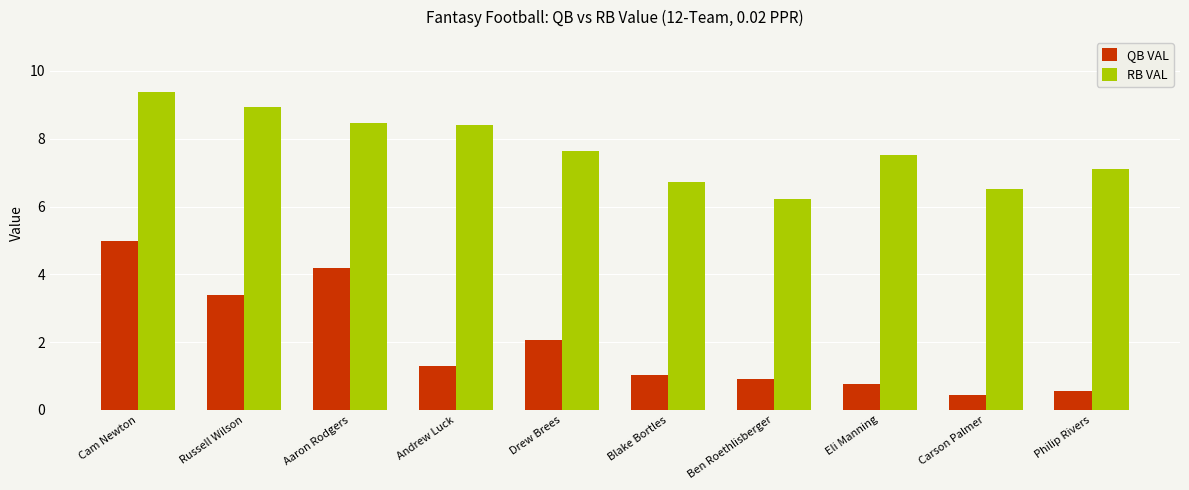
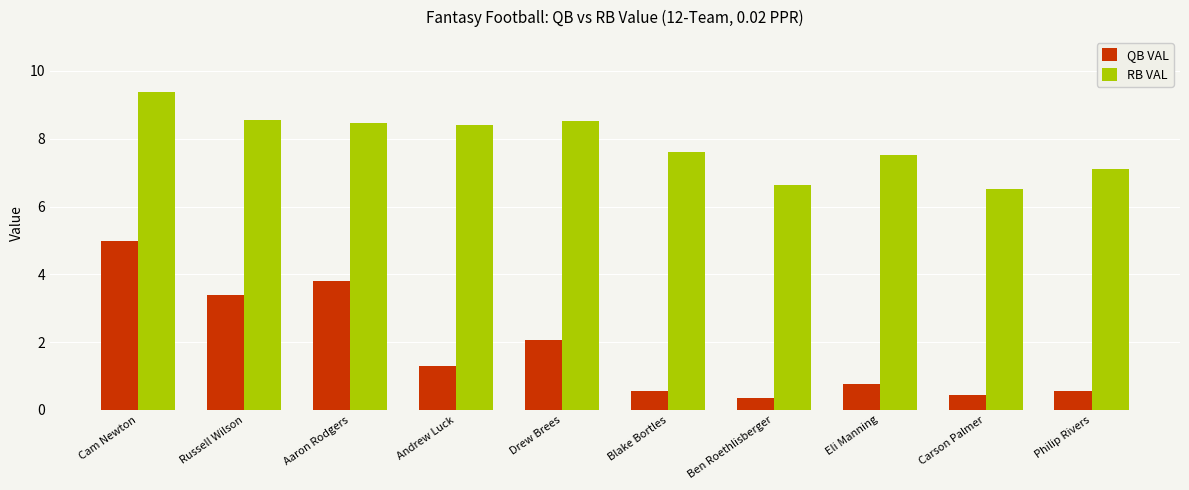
  {
    "QB VAL": {
      "Cam Newton": 5.0,
      "Russell Wilson": 3.4,
-     "Aaron Rodgers": 4.2,
+     "Aaron Rodgers": 3.8,
      "Andrew Luck": 1.3,
      "Drew Brees": 2.1,
-     "Blake Bortles": 1.0,
-     "Ben Roethlisberger": 0.9,
+     "Blake Bortles": 0.6,
+     "Ben Roethlisberger": 0.3,
      "Eli Manning": 0.8,
      "Carson Palmer": 0.4,
      "Philip Rivers": 0.6
    },
    "RB VAL": {
      "Cam Newton": 9.4,
-     "Russell Wilson": 8.9,
+     "Russell Wilson": 8.6,
      "Aaron Rodgers": 8.5,
      "Andrew Luck": 8.4,
-     "Drew Brees": 7.6,
-     "Blake Bortles": 6.7,
-     "Ben Roethlisberger": 6.2,
+     "Drew Brees": 8.5,
+     "Blake Bortles": 7.6,
+     "Ben Roethlisberger": 6.6,
      "Eli Manning": 7.5,
      "Carson Palmer": 6.5,
      "Philip Rivers": 7.1
    }
  }
